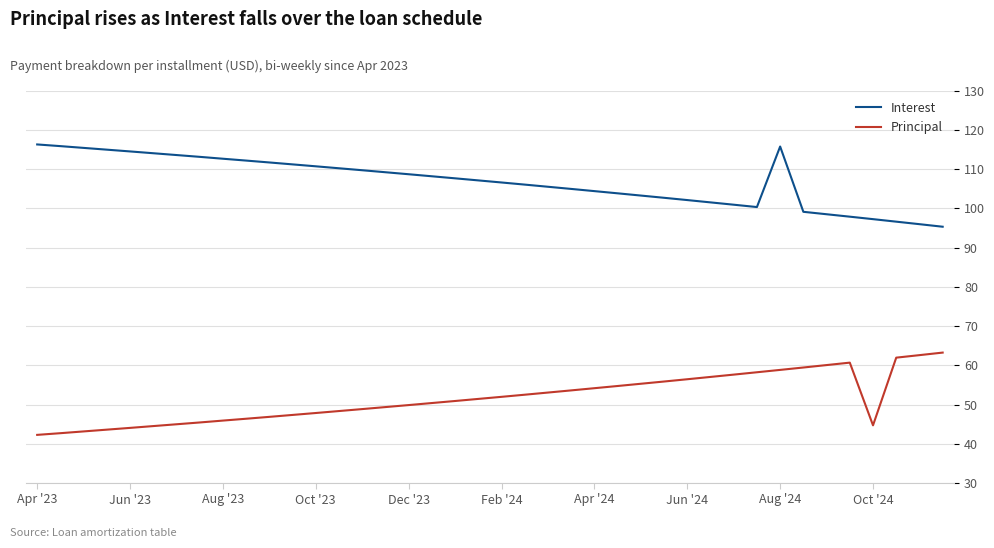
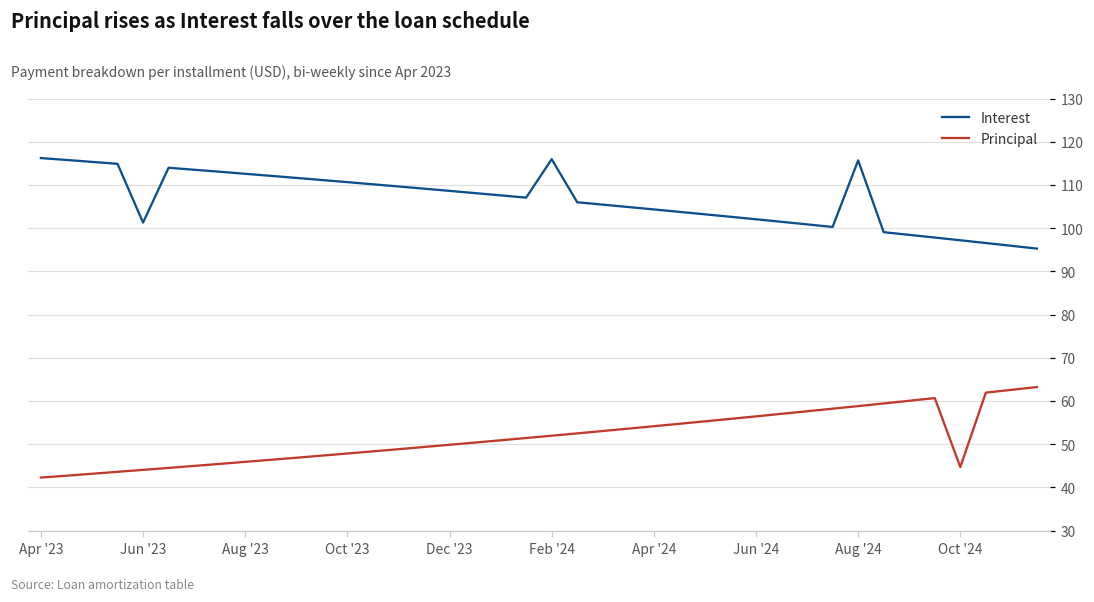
  {
    "Interest": {
      "Apr '23": 116,
-     "Jun '23": 114,
+     "Jun '23": 101,
      "Aug '23": 113,
      "Oct '23": 111,
      "Dec '23": 109,
-     "Feb '24": 107,
+     "Feb '24": 116,
      "Apr '24": 104,
      "Jun '24": 102,
      "Aug '24": 116,
      "Oct '24": 97
    },
    "Principal": {
      "Apr '23": 42,
      "Jun '23": 44,
      "Aug '23": 46,
      "Oct '23": 48,
      "Dec '23": 50,
      "Feb '24": 52,
      "Apr '24": 54,
      "Jun '24": 56,
      "Aug '24": 59,
      "Oct '24": 45
    }
  }
